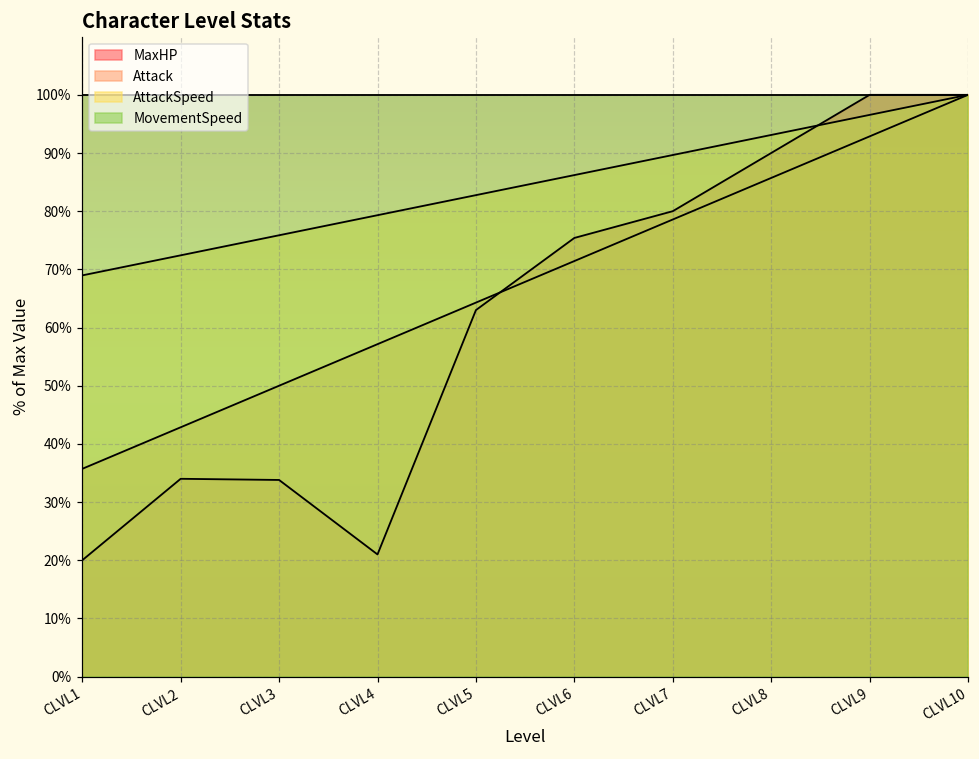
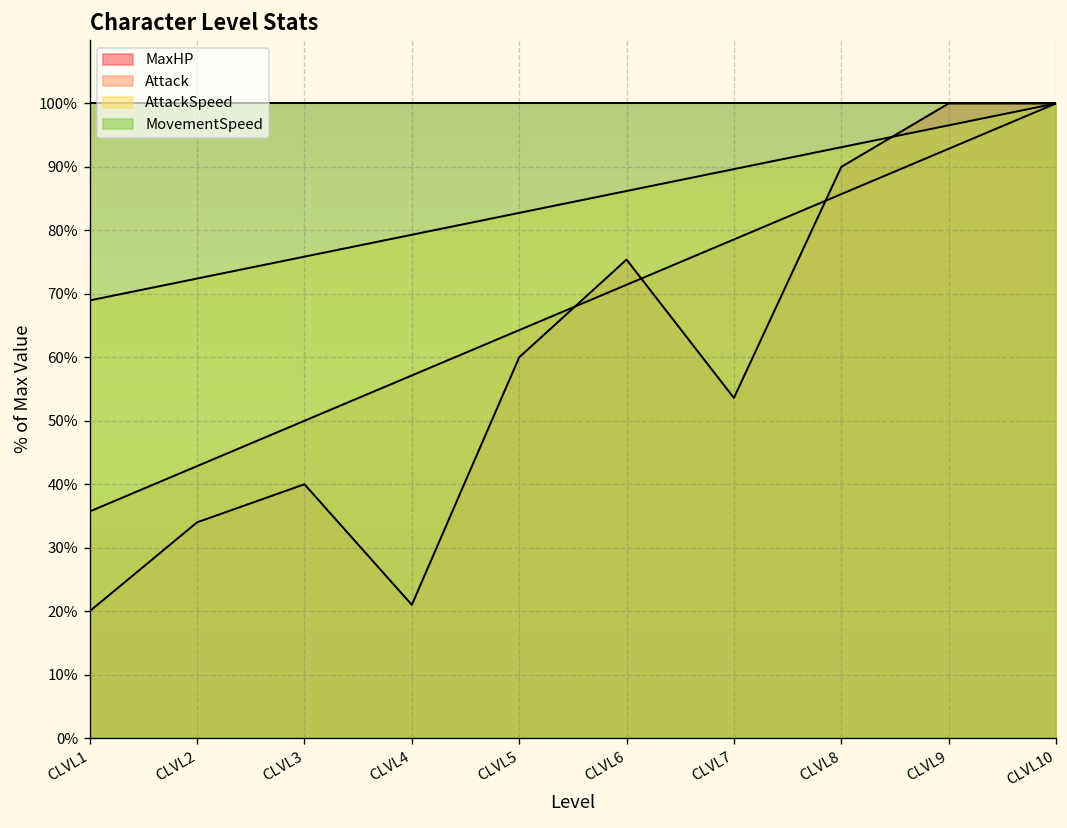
  {
    "MaxHP": {
      "CLVL1": "20%",
      "CLVL2": "34%",
-     "CLVL3": "34%",
+     "CLVL3": "40%",
      "CLVL4": "21%",
-     "CLVL5": "63%",
+     "CLVL5": "60%",
      "CLVL6": "75%",
-     "CLVL7": "80%",
+     "CLVL7": "54%",
      "CLVL8": "90%"
    },
    "MovementSpeed": {
      "CLVL1": "100%",
      "CLVL3": "100%",
      "CLVL4": "100%",
      "CLVL5": "100%",
      "CLVL6": "100%",
      "CLVL7": "100%",
      "CLVL8": "100%"
    }
  }
